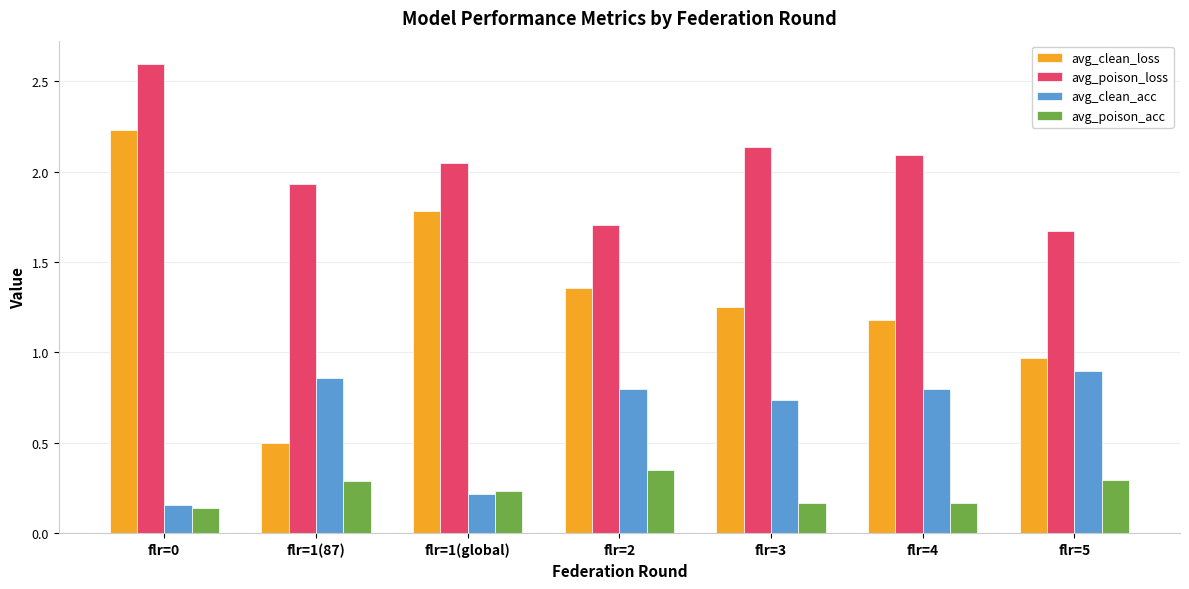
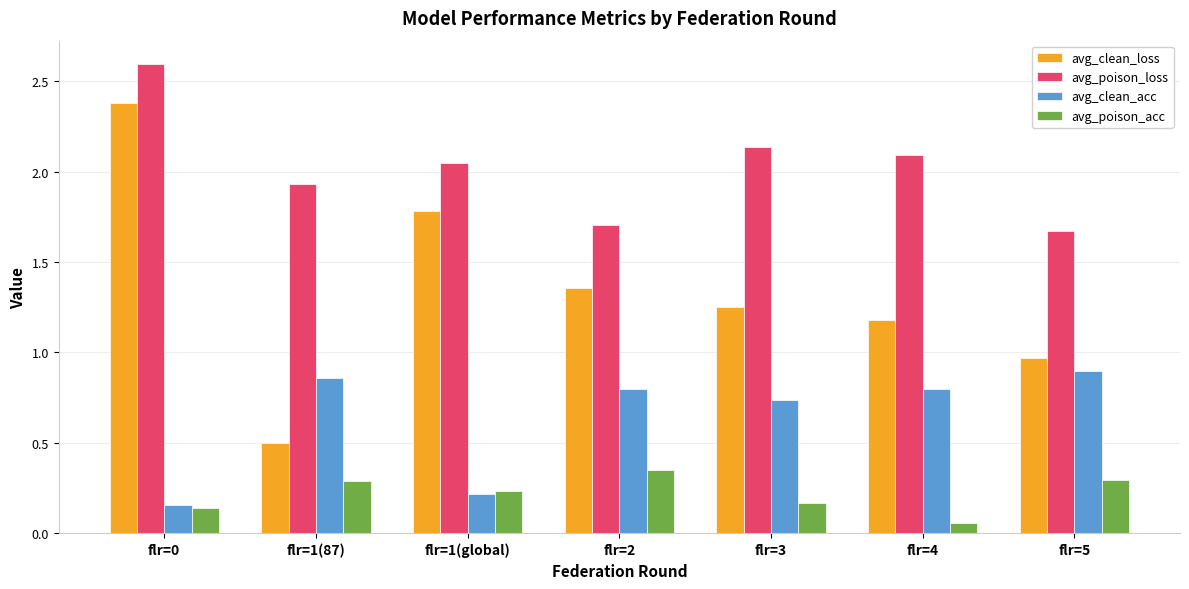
  {
    "avg_clean_loss": {
-     "flr=0": 2.23,
+     "flr=0": 2.38,
      "flr=1(87)": 0.50,
      "flr=1(global)": 1.78,
      "flr=2": 1.36,
      "flr=3": 1.25,
      "flr=4": 1.18,
      "flr=5": 0.97
    },
    "avg_poison_loss": {
      "flr=0": 2.60,
      "flr=1(87)": 1.93,
      "flr=1(global)": 2.05,
      "flr=2": 1.71,
      "flr=3": 2.13,
      "flr=4": 2.09,
      "flr=5": 1.67
    },
    "avg_clean_acc": {
      "flr=0": 0.15,
      "flr=1(87)": 0.86,
      "flr=1(global)": 0.22,
      "flr=2": 0.80,
      "flr=3": 0.74,
      "flr=4": 0.80,
      "flr=5": 0.90
    },
    "avg_poison_acc": {
      "flr=0": 0.14,
      "flr=1(87)": 0.29,
      "flr=1(global)": 0.23,
      "flr=2": 0.35,
      "flr=3": 0.16,
-     "flr=4": 0.17,
+     "flr=4": 0.05,
      "flr=5": 0.30
    }
  }
